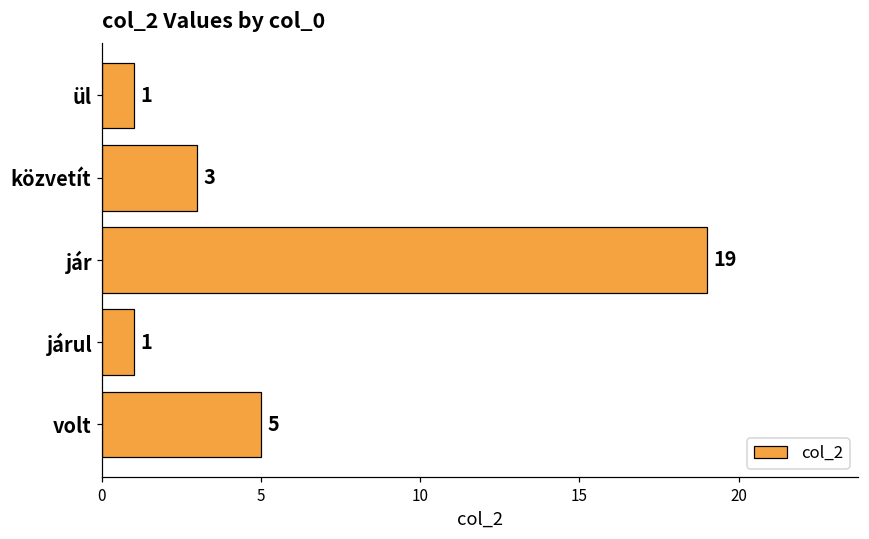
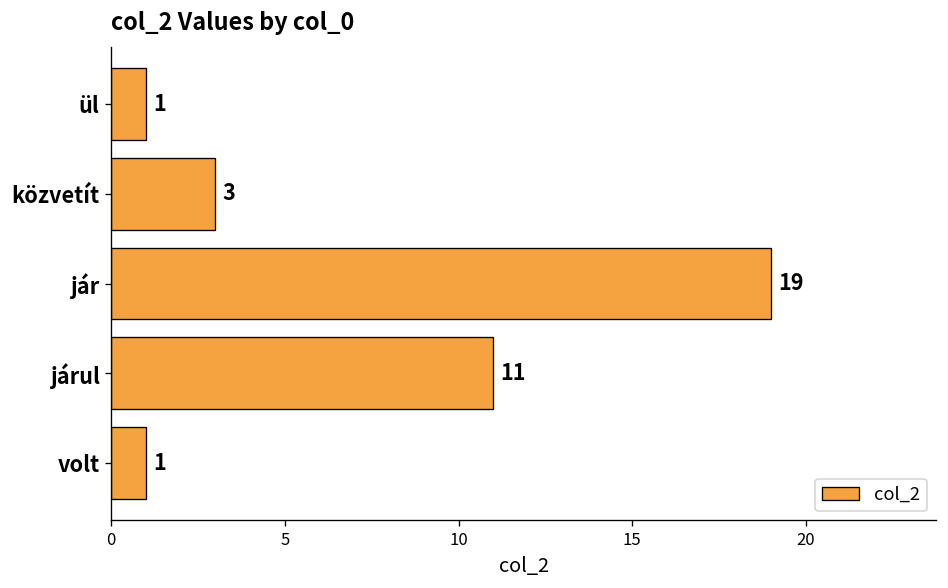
  {
    "ül": 1,
    "közvetít": 3,
    "jár": 19,
-   "járul": 1,
-   "volt": 5
+   "járul": 11,
+   "volt": 1
  }
